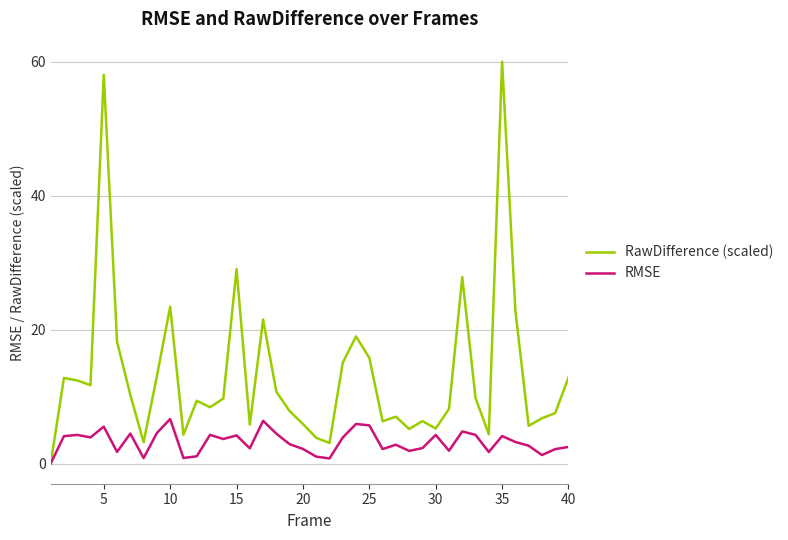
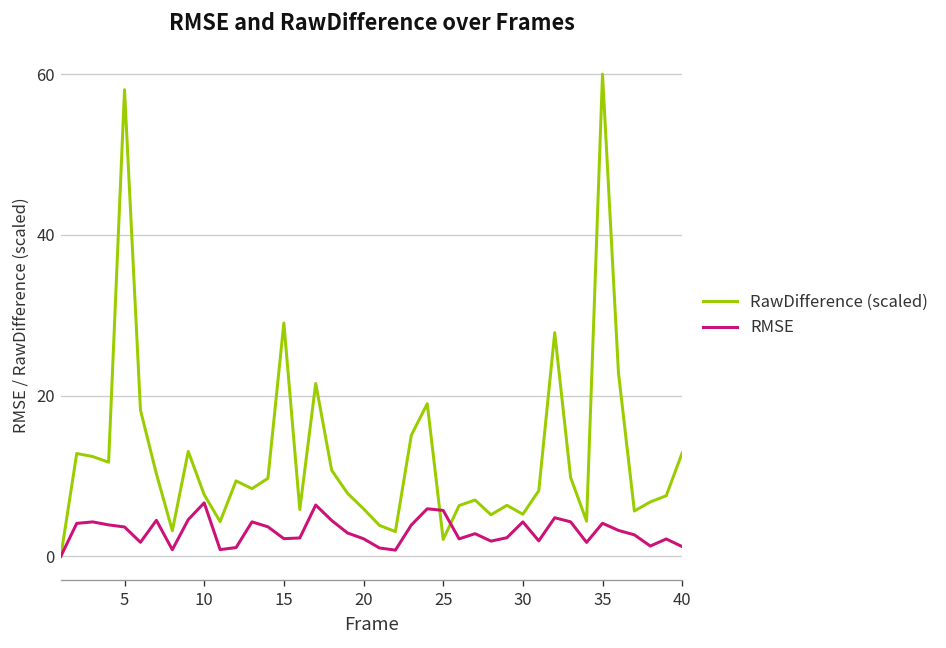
  {
    "RawDifference (scaled)": {
      "5": 58,
-     "10": 23,
+     "10": 8,
      "15": 29,
      "20": 6,
-     "25": 16,
+     "25": 2,
      "30": 5,
      "35": 60,
      "40": 13
    },
    "RMSE": {
-     "5": 6,
+     "5": 4,
      "10": 7,
-     "15": 4,
+     "15": 2,
      "20": 2,
      "25": 6,
      "30": 4,
      "35": 4,
-     "40": 2
+     "40": 1
    }
  }
